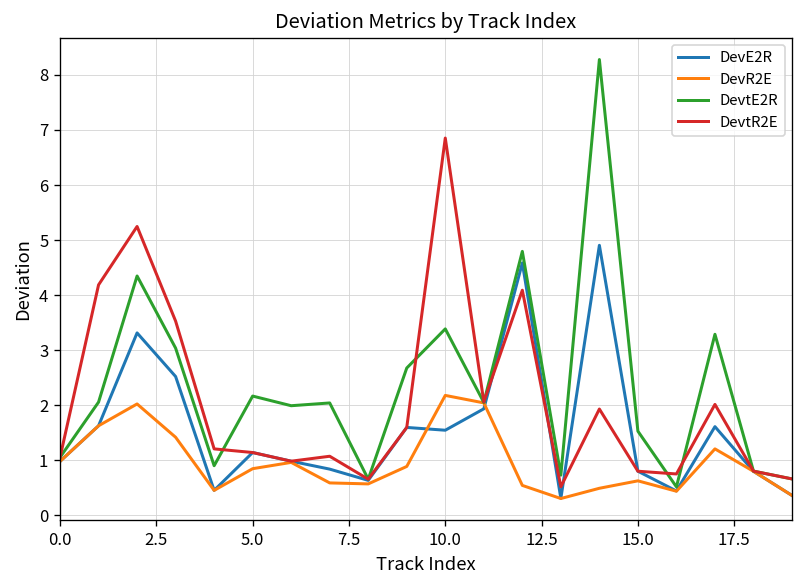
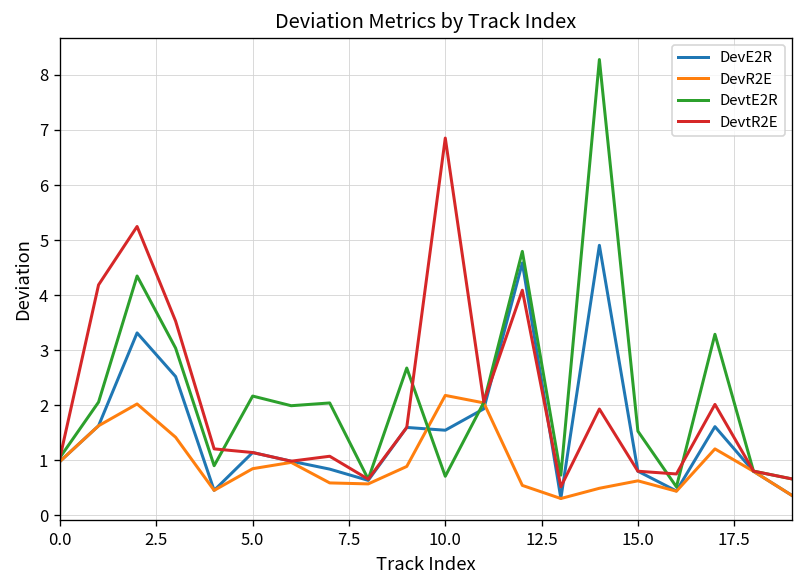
  {
    "DevE2R": {
      "10.0": 1.5
    },
    "DevR2E": {
      "5.0": 0.8,
      "10.0": 2.2,
      "15.0": 0.6
    },
    "DevtE2R": {
      "5.0": 2.2,
-     "10.0": 3.4,
+     "10.0": 0.7,
      "15.0": 1.5
    },
    "DevtR2E": {
      "10.0": 6.9
    }
  }
